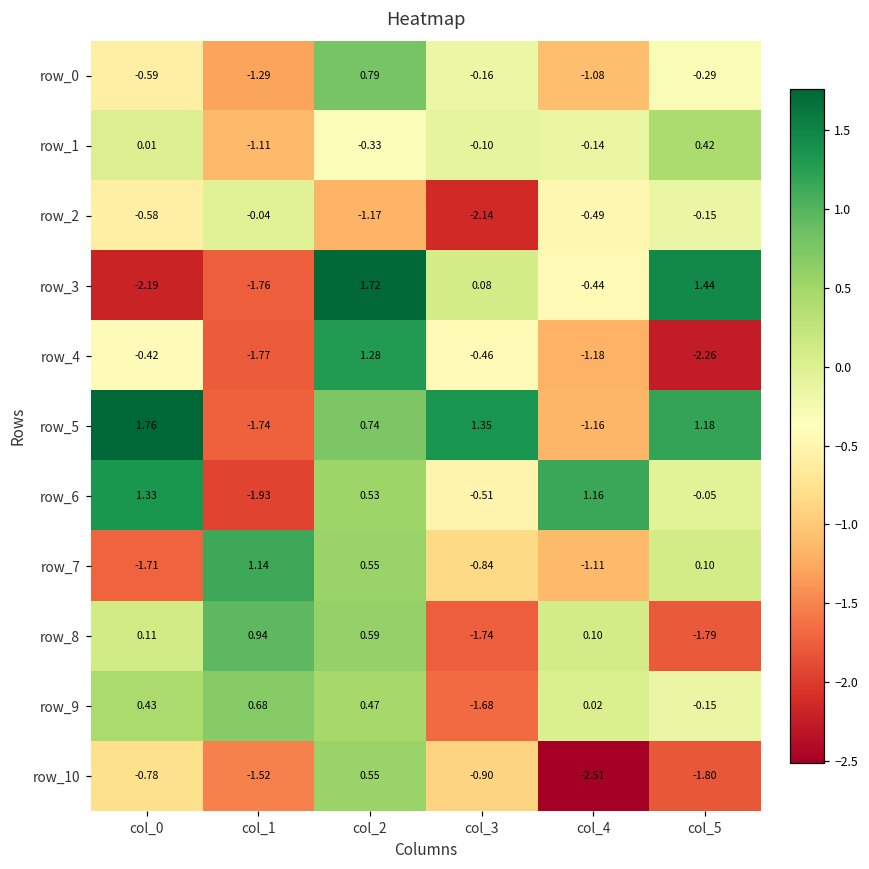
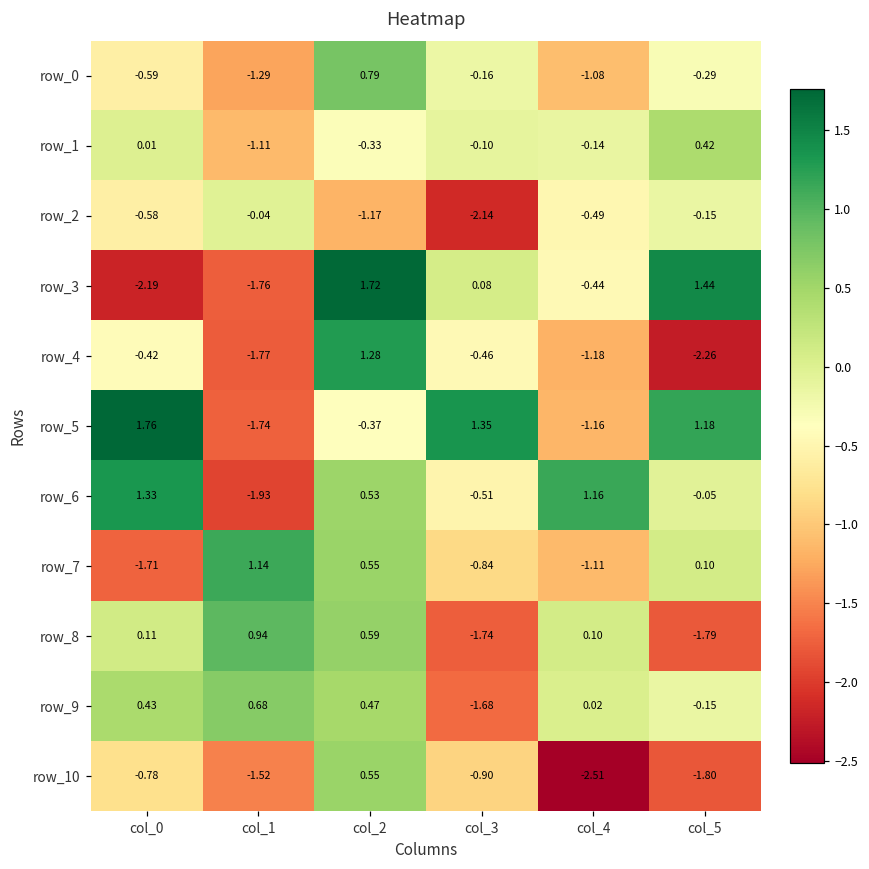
  {
    "row_0": {
      "col_0": -0.59,
      "col_1": -1.29,
      "col_2": 0.79,
      "col_3": -0.16,
      "col_4": -1.08,
      "col_5": -0.29
    },
    "row_1": {
      "col_0": 0.01,
      "col_1": -1.11,
      "col_2": -0.33,
      "col_3": -0.10,
      "col_4": -0.14,
      "col_5": 0.42
    },
    "row_2": {
      "col_0": -0.58,
      "col_1": -0.04,
      "col_2": -1.17,
      "col_3": -2.14,
      "col_4": -0.49,
      "col_5": -0.15
    },
    "row_3": {
      "col_0": -2.19,
      "col_1": -1.76,
      "col_2": 1.72,
      "col_3": 0.08,
      "col_4": -0.44,
      "col_5": 1.44
    },
    "row_4": {
      "col_0": -0.42,
      "col_1": -1.77,
      "col_2": 1.28,
      "col_3": -0.46,
      "col_4": -1.18,
      "col_5": -2.26
    },
    "row_5": {
      "col_0": 1.76,
      "col_1": -1.74,
-     "col_2": 0.74,
+     "col_2": -0.37,
      "col_3": 1.35,
      "col_4": -1.16,
      "col_5": 1.18
    },
    "row_6": {
      "col_0": 1.33,
      "col_1": -1.93,
      "col_2": 0.53,
      "col_3": -0.51,
      "col_4": 1.16,
      "col_5": -0.05
    },
    "row_7": {
      "col_0": -1.71,
      "col_1": 1.14,
      "col_2": 0.55,
      "col_3": -0.84,
      "col_4": -1.11,
      "col_5": 0.10
    },
    "row_8": {
      "col_0": 0.11,
      "col_1": 0.94,
      "col_2": 0.59,
      "col_3": -1.74,
      "col_4": 0.10,
      "col_5": -1.79
    },
    "row_9": {
      "col_0": 0.43,
      "col_1": 0.68,
      "col_2": 0.47,
      "col_3": -1.68,
      "col_4": 0.02,
      "col_5": -0.15
    },
    "row_10": {
      "col_0": -0.78,
      "col_1": -1.52,
      "col_2": 0.55,
      "col_3": -0.90,
      "col_4": -2.51,
      "col_5": -1.80
    }
  }
